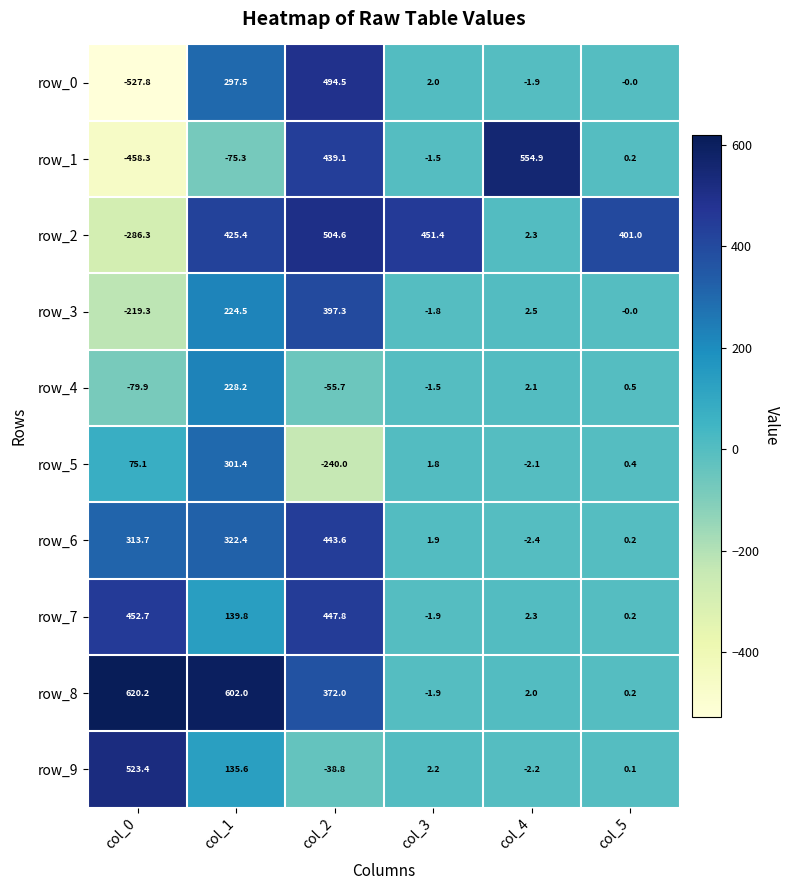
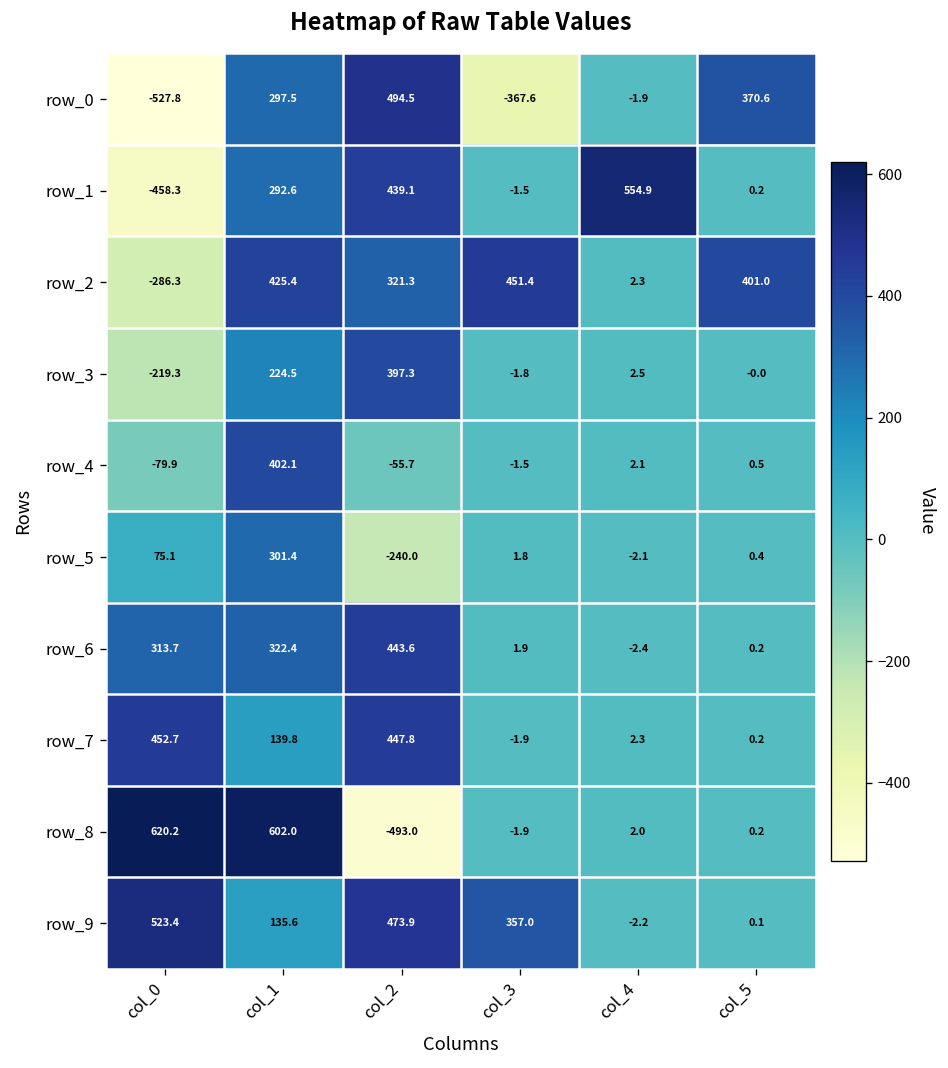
  {
    "row_0": {
      "col_0": -527.8,
      "col_1": 297.5,
      "col_2": 494.5,
-     "col_3": 2.0,
+     "col_3": -367.6,
      "col_4": -1.9,
-     "col_5": -0.0
+     "col_5": 370.6
    },
    "row_1": {
      "col_0": -458.3,
-     "col_1": -75.3,
+     "col_1": 292.6,
      "col_2": 439.1,
      "col_3": -1.5,
      "col_4": 554.9,
      "col_5": 0.2
    },
    "row_2": {
      "col_0": -286.3,
      "col_1": 425.4,
-     "col_2": 504.6,
+     "col_2": 321.3,
      "col_3": 451.4,
      "col_4": 2.3,
      "col_5": 401.0
    },
    "row_3": {
      "col_0": -219.3,
      "col_1": 224.5,
      "col_2": 397.3,
      "col_3": -1.8,
      "col_4": 2.5,
      "col_5": -0.0
    },
    "row_4": {
      "col_0": -79.9,
-     "col_1": 228.2,
+     "col_1": 402.1,
      "col_2": -55.7,
      "col_3": -1.5,
      "col_4": 2.1,
      "col_5": 0.5
    },
    "row_5": {
      "col_0": 75.1,
      "col_1": 301.4,
      "col_2": -240.0,
      "col_3": 1.8,
      "col_4": -2.1,
      "col_5": 0.4
    },
    "row_6": {
      "col_0": 313.7,
      "col_1": 322.4,
      "col_2": 443.6,
      "col_3": 1.9,
      "col_4": -2.4,
      "col_5": 0.2
    },
    "row_7": {
      "col_0": 452.7,
      "col_1": 139.8,
      "col_2": 447.8,
      "col_3": -1.9,
      "col_4": 2.3,
      "col_5": 0.2
    },
    "row_8": {
      "col_0": 620.2,
      "col_1": 602.0,
-     "col_2": 372.0,
+     "col_2": -493.0,
      "col_3": -1.9,
      "col_4": 2.0,
      "col_5": 0.2
    },
    "row_9": {
      "col_0": 523.4,
      "col_1": 135.6,
-     "col_2": -38.8,
-     "col_3": 2.2,
+     "col_2": 473.9,
+     "col_3": 357.0,
      "col_4": -2.2,
      "col_5": 0.1
    }
  }
